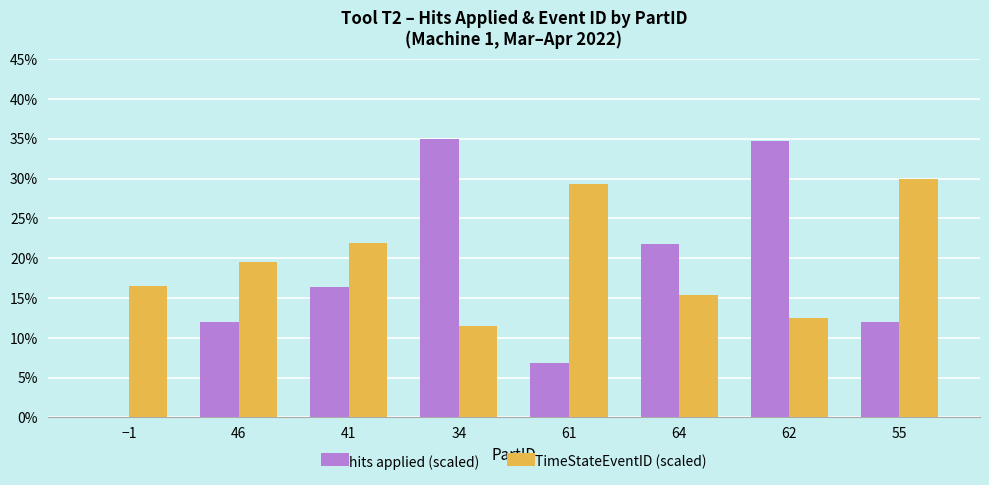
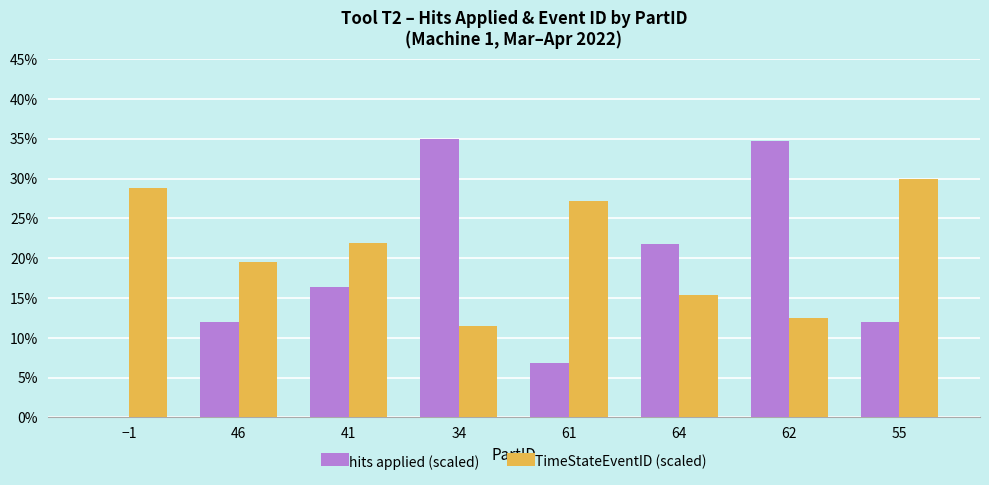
  {
    "hits applied (scaled)": {
      "−1": "0%",
      "46": "12%",
      "41": "16%",
      "34": "35%",
      "61": "7%",
      "64": "22%",
      "62": "35%",
      "55": "12%"
    },
    "TimeStateEventID (scaled)": {
-     "−1": "17%",
+     "−1": "29%",
      "46": "19%",
      "41": "22%",
      "34": "12%",
-     "61": "29%",
+     "61": "27%",
      "64": "15%",
      "62": "12%",
      "55": "30%"
    }
  }
